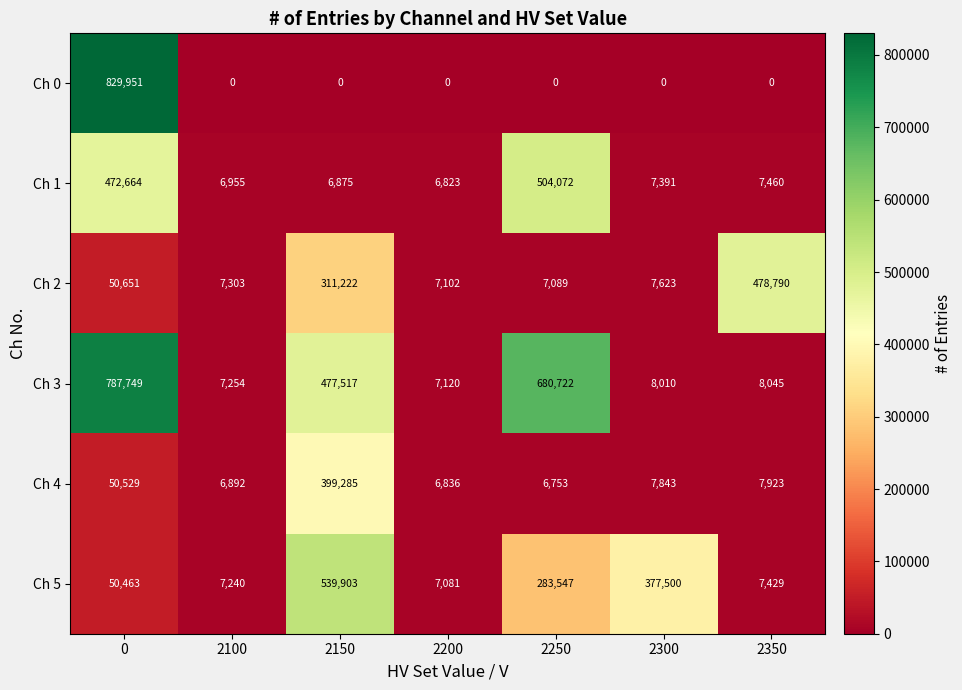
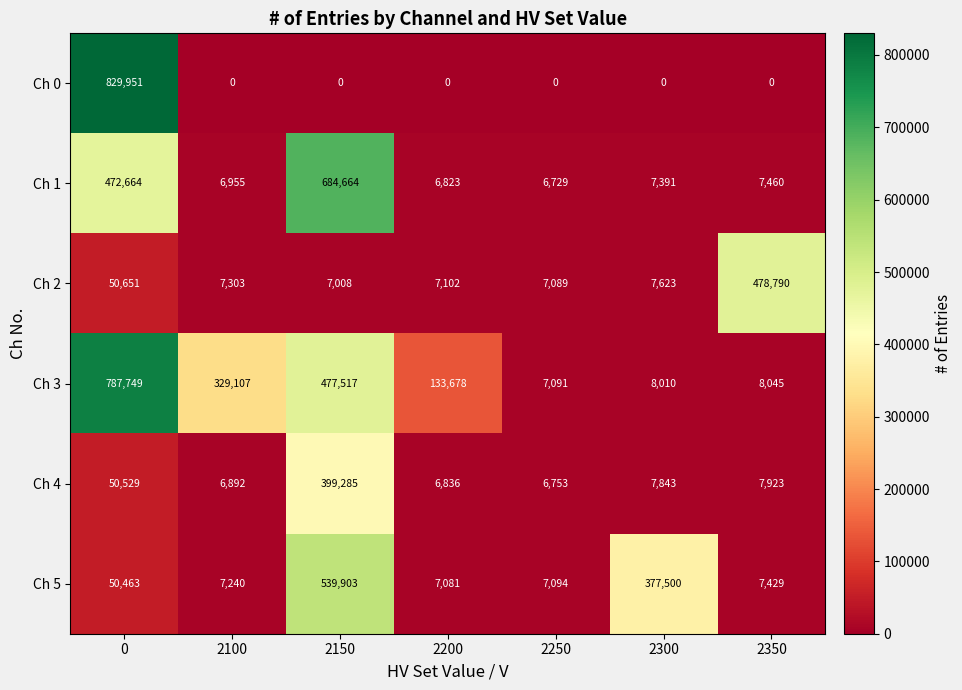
  {
    "Ch 0": {
      "0": "829,951",
      "2100": "0",
      "2150": "0",
      "2200": "0",
      "2250": "0",
      "2300": "0",
      "2350": "0"
    },
    "Ch 1": {
      "0": "472,664",
      "2100": "6,955",
-     "2150": "6,875",
+     "2150": "684,664",
      "2200": "6,823",
-     "2250": "504,072",
+     "2250": "6,729",
      "2300": "7,391",
      "2350": "7,460"
    },
    "Ch 2": {
      "0": "50,651",
      "2100": "7,303",
-     "2150": "311,222",
+     "2150": "7,008",
      "2200": "7,102",
      "2250": "7,089",
      "2300": "7,623",
      "2350": "478,790"
    },
    "Ch 3": {
      "0": "787,749",
-     "2100": "7,254",
+     "2100": "329,107",
      "2150": "477,517",
-     "2200": "7,120",
-     "2250": "680,722",
+     "2200": "133,678",
+     "2250": "7,091",
      "2300": "8,010",
      "2350": "8,045"
    },
    "Ch 4": {
      "0": "50,529",
      "2100": "6,892",
      "2150": "399,285",
      "2200": "6,836",
      "2250": "6,753",
      "2300": "7,843",
      "2350": "7,923"
    },
    "Ch 5": {
      "0": "50,463",
      "2100": "7,240",
      "2150": "539,903",
      "2200": "7,081",
-     "2250": "283,547",
+     "2250": "7,094",
      "2300": "377,500",
      "2350": "7,429"
    }
  }
